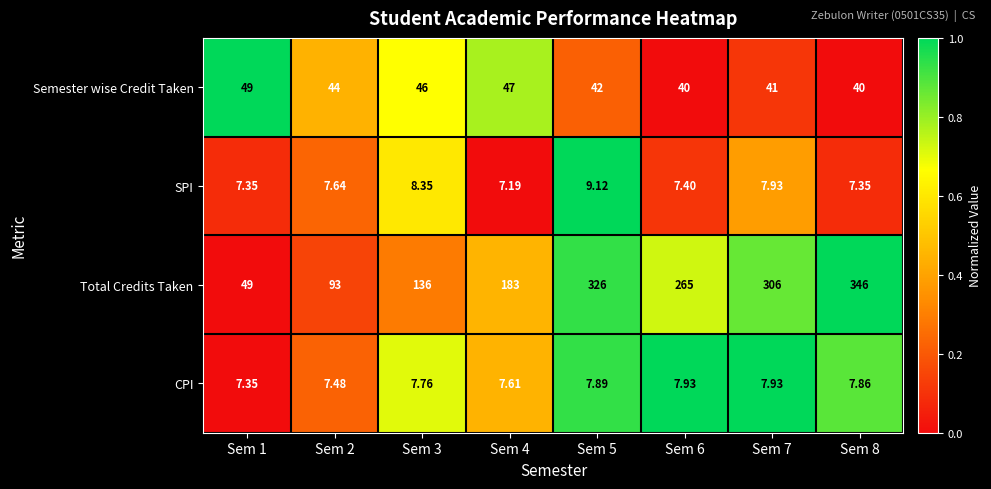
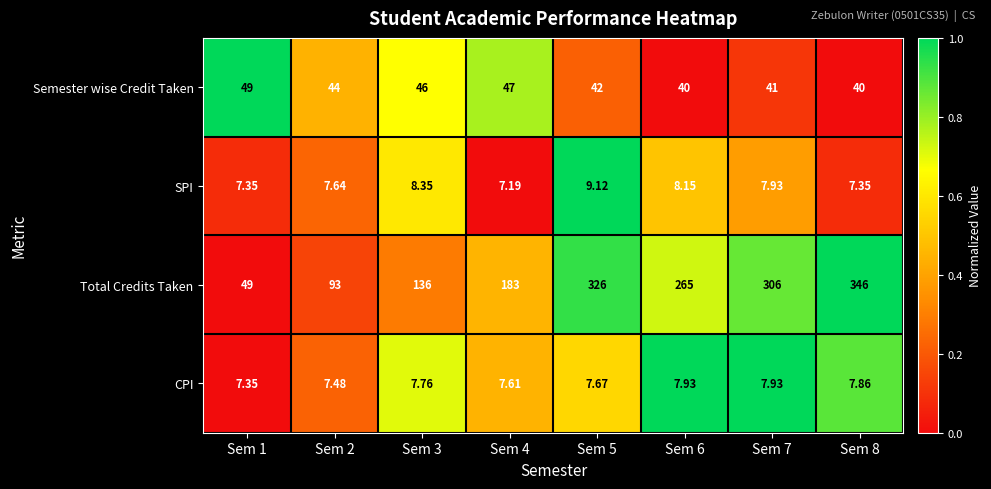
  {
    "Semester wise Credit Taken": {
      "Sem 1": 49,
      "Sem 2": 44,
      "Sem 3": 46,
      "Sem 4": 47,
      "Sem 5": 42,
      "Sem 6": 40,
      "Sem 7": 41,
      "Sem 8": 40
    },
    "SPI": {
      "Sem 1": 7.35,
      "Sem 2": 7.64,
      "Sem 3": 8.35,
      "Sem 4": 7.19,
      "Sem 5": 9.12,
-     "Sem 6": 7.40,
+     "Sem 6": 8.15,
      "Sem 7": 7.93,
      "Sem 8": 7.35
    },
    "Total Credits Taken": {
      "Sem 1": 49,
      "Sem 2": 93,
      "Sem 3": 136,
      "Sem 4": 183,
      "Sem 5": 326,
      "Sem 6": 265,
      "Sem 7": 306,
      "Sem 8": 346
    },
    "CPI": {
      "Sem 1": 7.35,
      "Sem 2": 7.48,
      "Sem 3": 7.76,
      "Sem 4": 7.61,
-     "Sem 5": 7.89,
+     "Sem 5": 7.67,
      "Sem 6": 7.93,
      "Sem 7": 7.93,
      "Sem 8": 7.86
    }
  }
